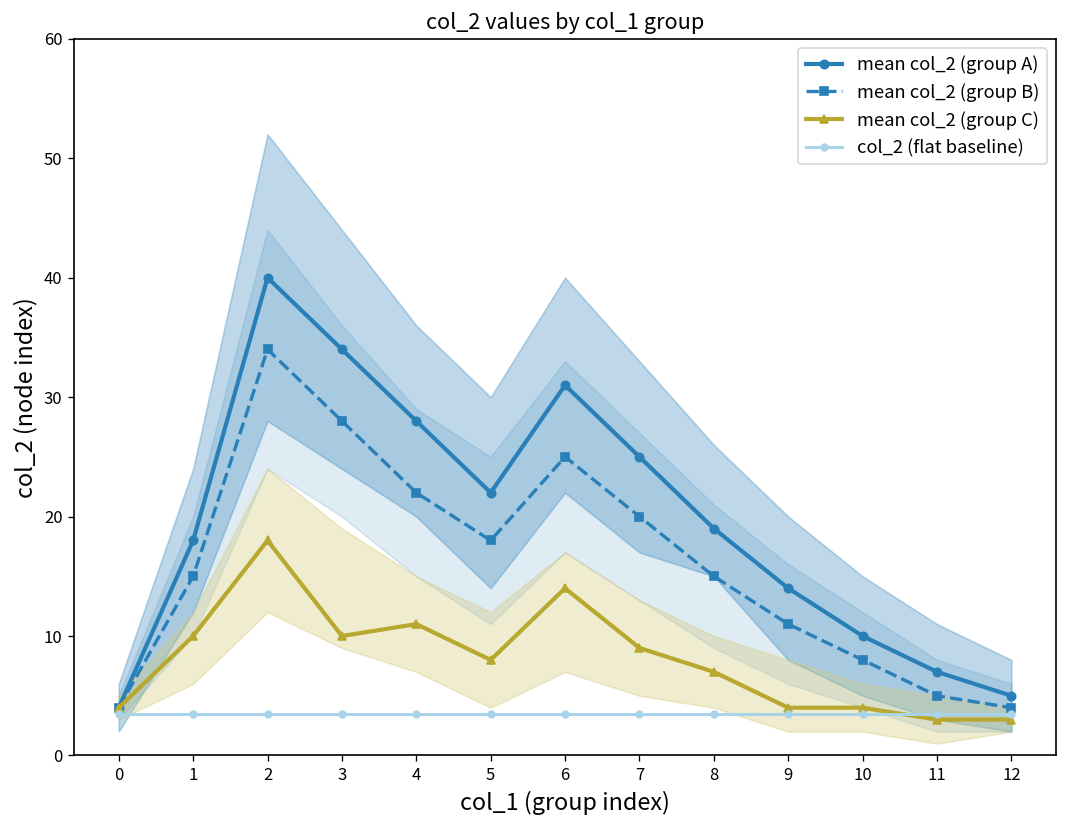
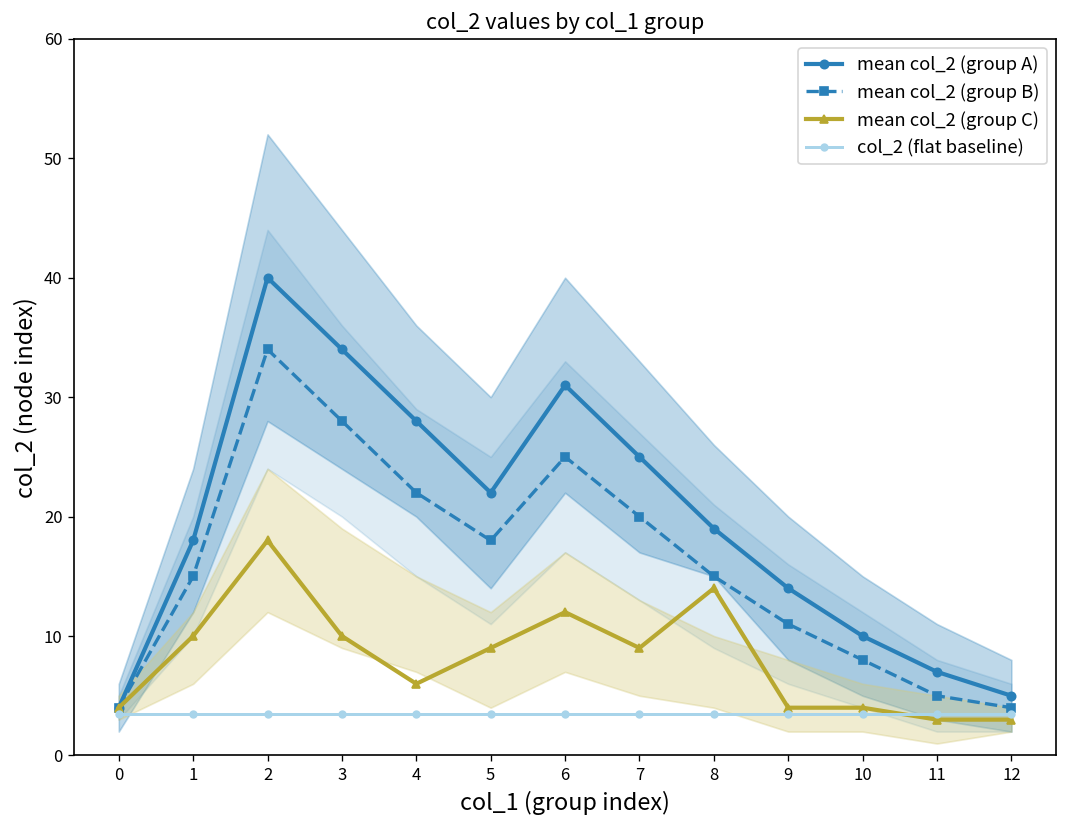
  {
    "mean col_2 (group C)": {
      "1": 10,
      "2": 18,
      "3": 10,
-     "4": 11,
-     "5": 8,
-     "6": 14,
+     "4": 6,
+     "5": 9,
+     "6": 12,
      "7": 9,
-     "8": 7,
+     "8": 14,
      "9": 4,
      "10": 4,
      "11": 3,
      "12": 3
    }
  }
